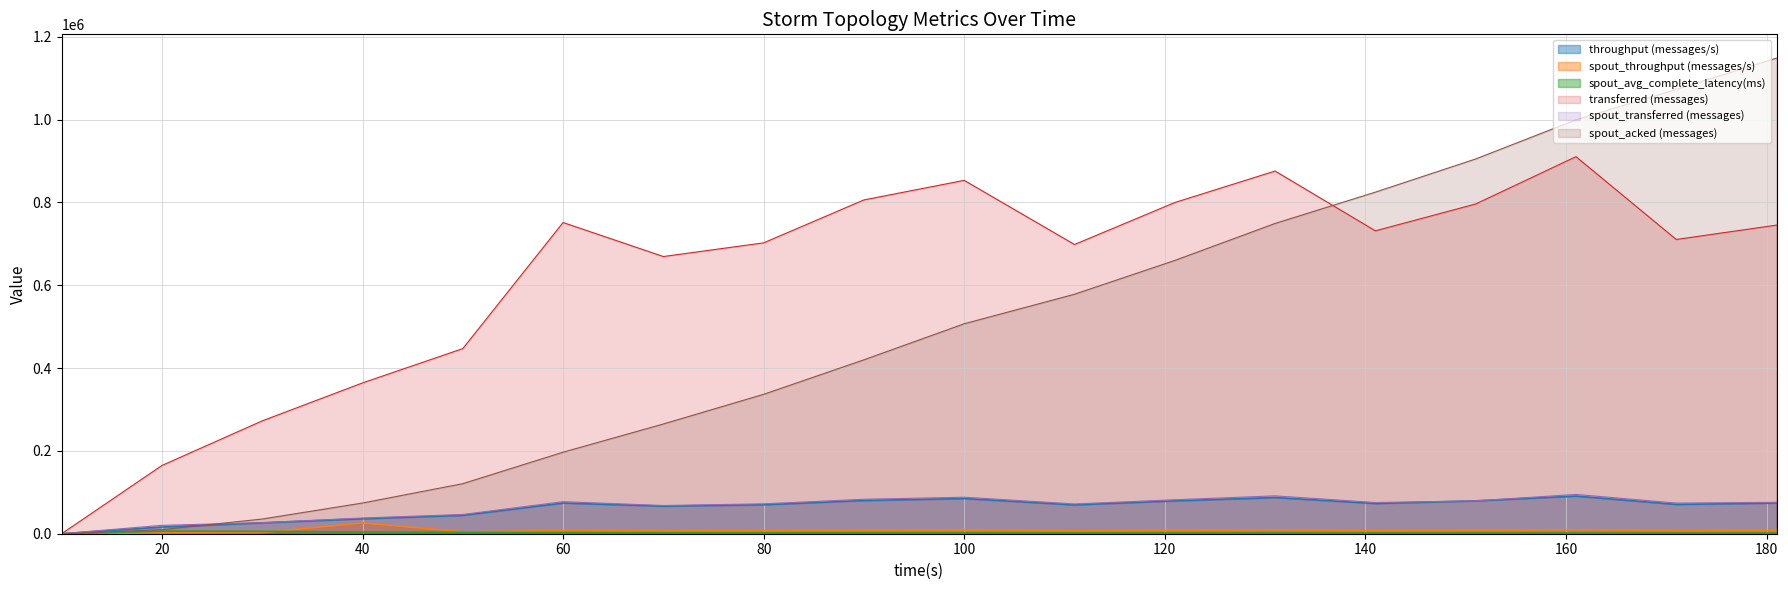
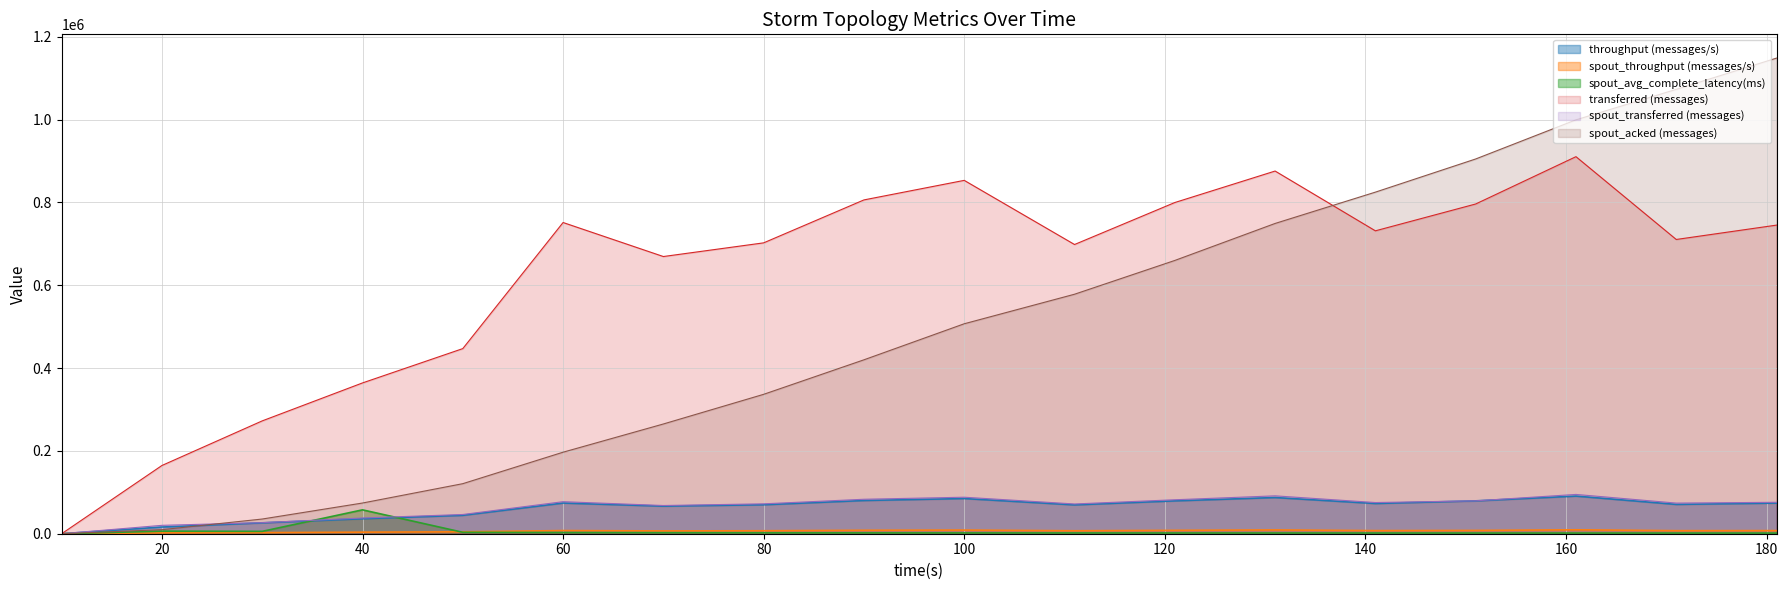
  {
    "spout_throughput (messages/s)": {
-     "40": 30000,
+     "40": 0,
      "100": 10000
    },
    "spout_avg_complete_latency(ms)": {
-     "40": 0,
+     "40": 60000,
      "100": 0
    }
  }
